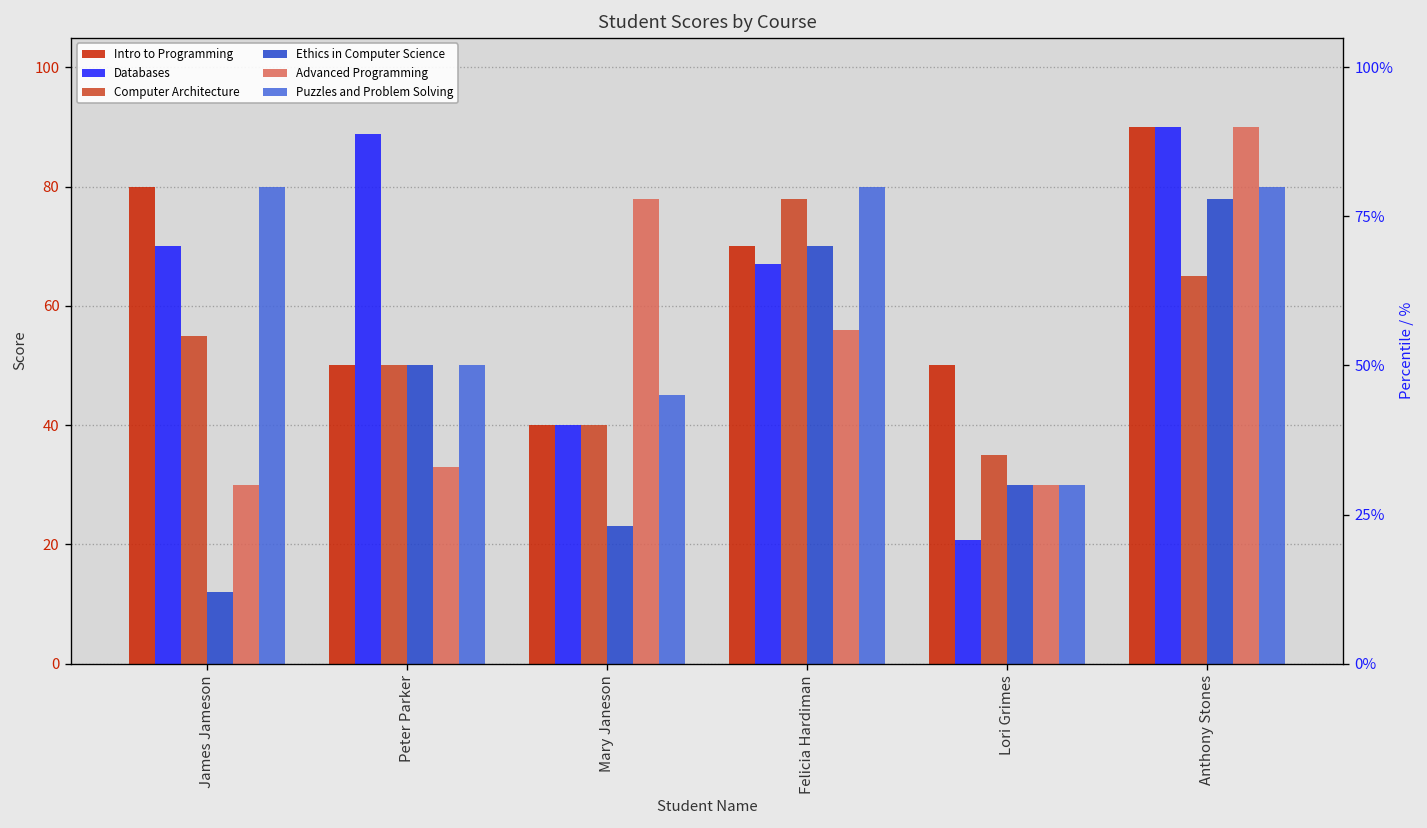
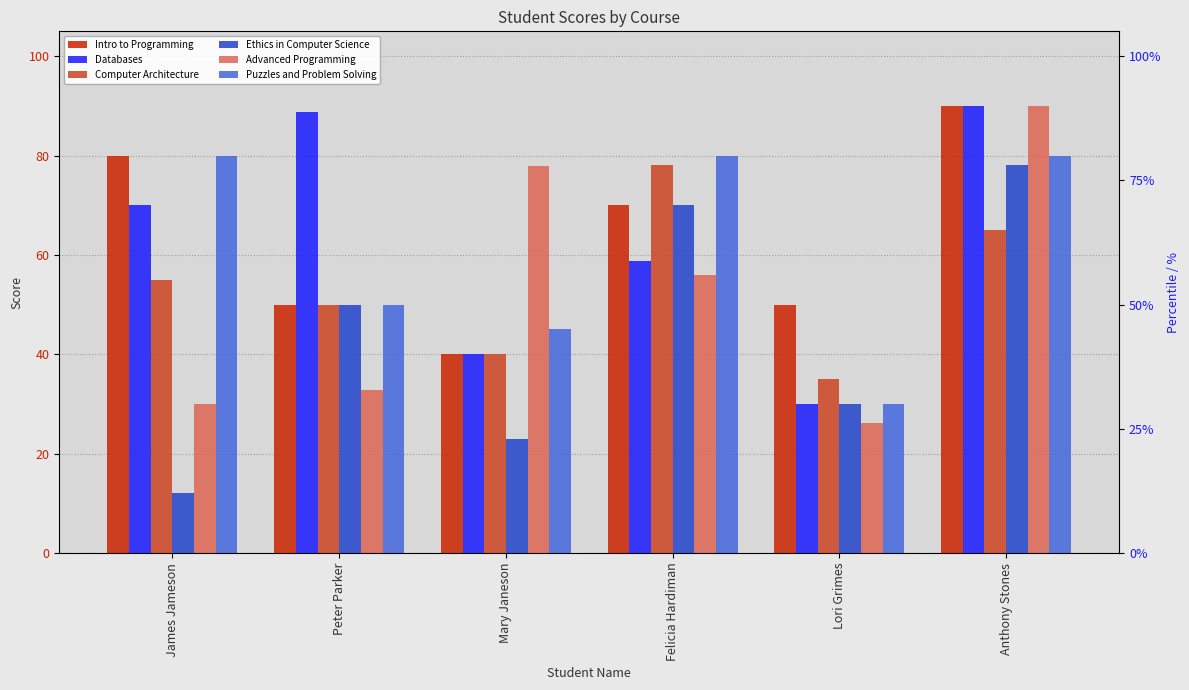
  {
    "Databases": {
      "James Jameson": 70,
      "Peter Parker": 89,
      "Mary Janeson": 40,
-     "Felicia Hardiman": 67,
-     "Lori Grimes": 21,
+     "Felicia Hardiman": 59,
+     "Lori Grimes": 30,
      "Anthony Stones": 90
    },
    "Advanced Programming": {
      "James Jameson": 30,
      "Peter Parker": 33,
      "Mary Janeson": 78,
      "Felicia Hardiman": 56,
-     "Lori Grimes": 30,
+     "Lori Grimes": 26,
      "Anthony Stones": 90
    }
  }
